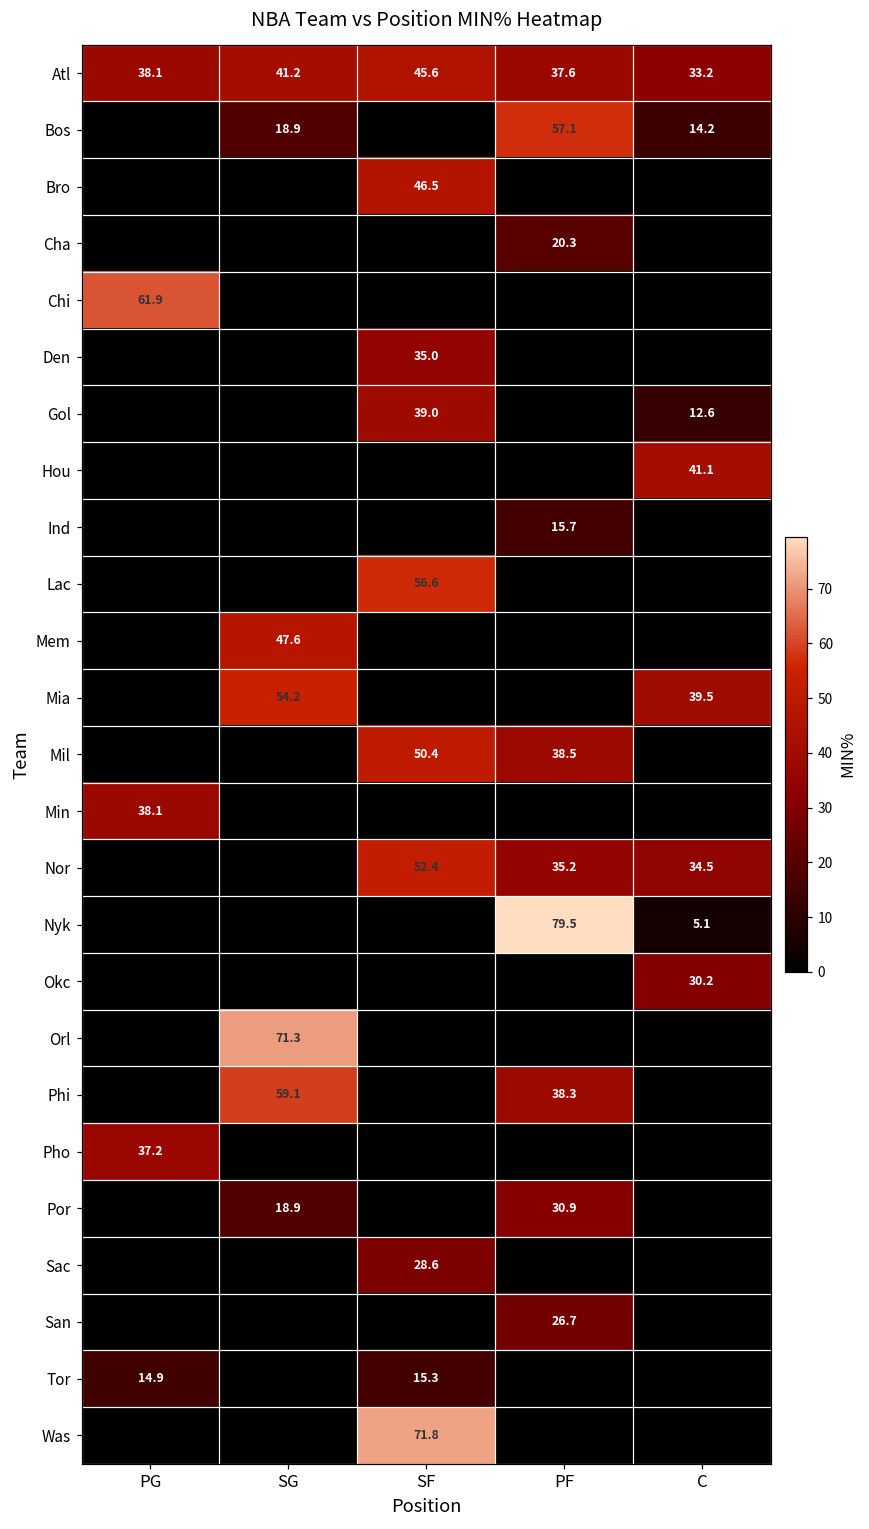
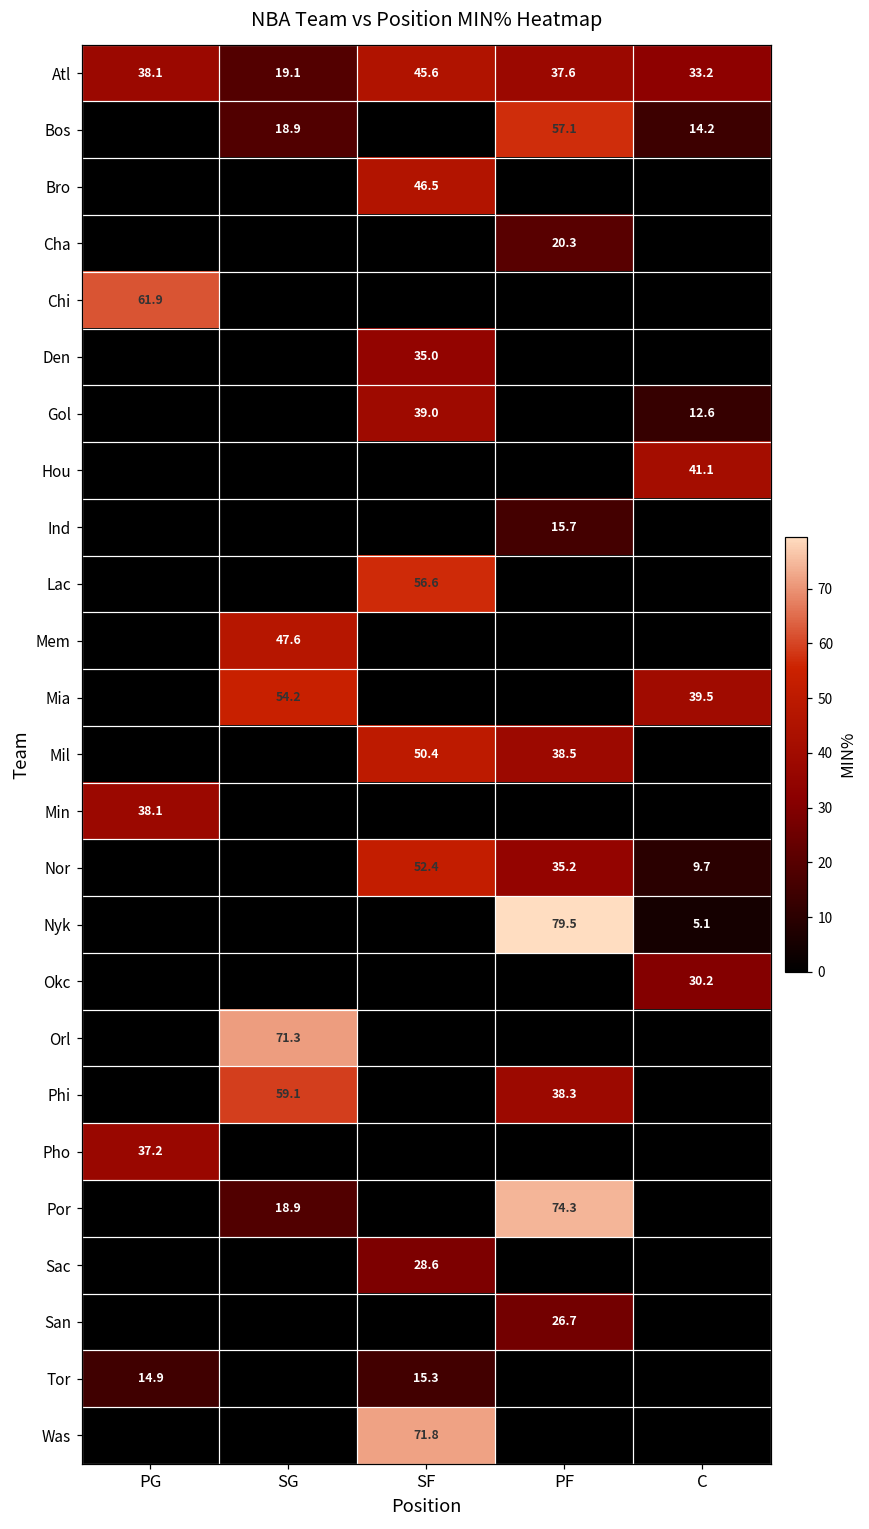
  {
    "Atl": {
      "PG": 38.1,
-     "SG": 41.2,
+     "SG": 19.1,
      "SF": 45.6,
      "PF": 37.6,
      "C": 33.2
    },
    "Bos": {
      "SG": 18.9,
      "PF": 57.1,
      "C": 14.2
    },
    "Bro": {
      "SF": 46.5
    },
    "Cha": {
      "PF": 20.3
    },
    "Chi": {
      "PG": 61.9
    },
    "Den": {
      "SF": 35.0
    },
    "Gol": {
      "SF": 39.0,
      "C": 12.6
    },
    "Hou": {
      "C": 41.1
    },
    "Ind": {
      "PF": 15.7
    },
    "Lac": {
      "SF": 56.6
    },
    "Mem": {
      "SG": 47.6
    },
    "Mia": {
      "SG": 54.2,
      "C": 39.5
    },
    "Mil": {
      "SF": 50.4,
      "PF": 38.5
    },
    "Min": {
      "PG": 38.1
    },
    "Nor": {
      "SF": 52.4,
      "PF": 35.2,
-     "C": 34.5
+     "C": 9.7
    },
    "Nyk": {
      "PF": 79.5,
      "C": 5.1
    },
    "Okc": {
      "C": 30.2
    },
    "Orl": {
      "SG": 71.3
    },
    "Phi": {
      "SG": 59.1,
      "PF": 38.3
    },
    "Pho": {
      "PG": 37.2
    },
    "Por": {
      "SG": 18.9,
-     "PF": 30.9
+     "PF": 74.3
    },
    "Sac": {
      "SF": 28.6
    },
    "San": {
      "PF": 26.7
    },
    "Tor": {
      "PG": 14.9,
      "SF": 15.3
    },
    "Was": {
      "SF": 71.8
    }
  }
